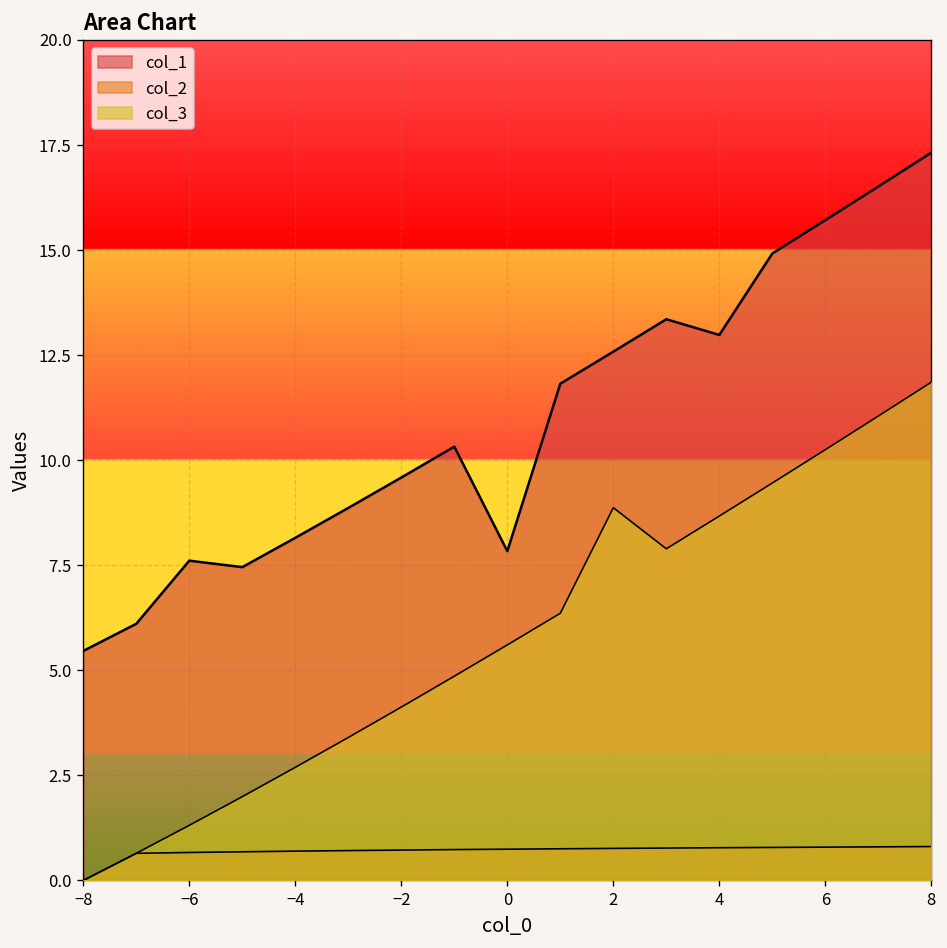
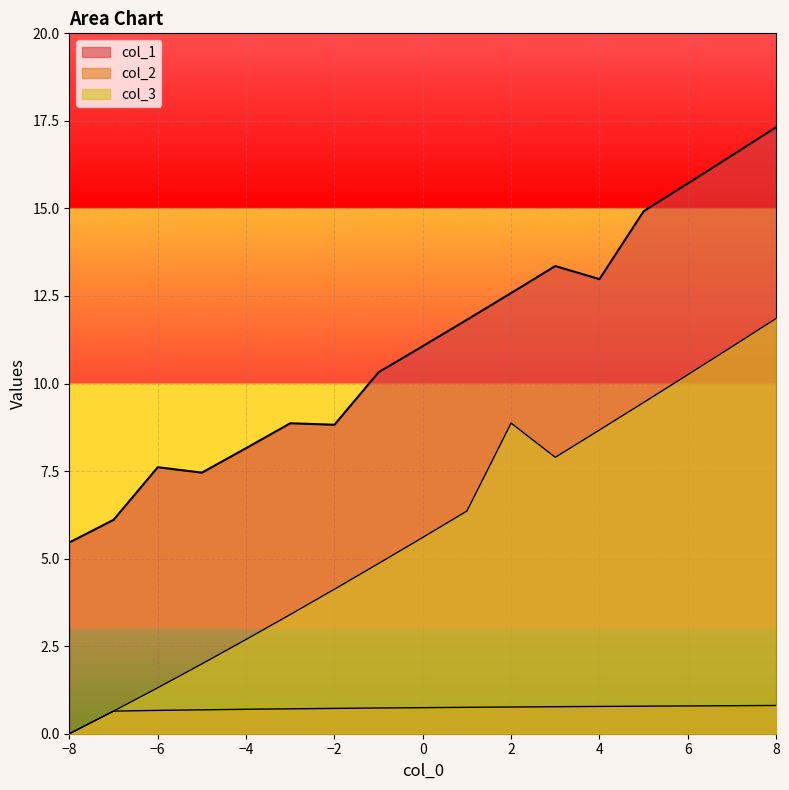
  {
    "col_1": {
      "−8": 5.5,
      "−6": 7.6,
      "−4": 8.2,
-     "−2": 9.6,
-     "0": 7.8,
+     "−2": 8.8,
+     "0": 11.1,
      "2": 12.6,
      "4": 13.0,
      "6": 15.7,
      "8": 17.3
    }
  }
